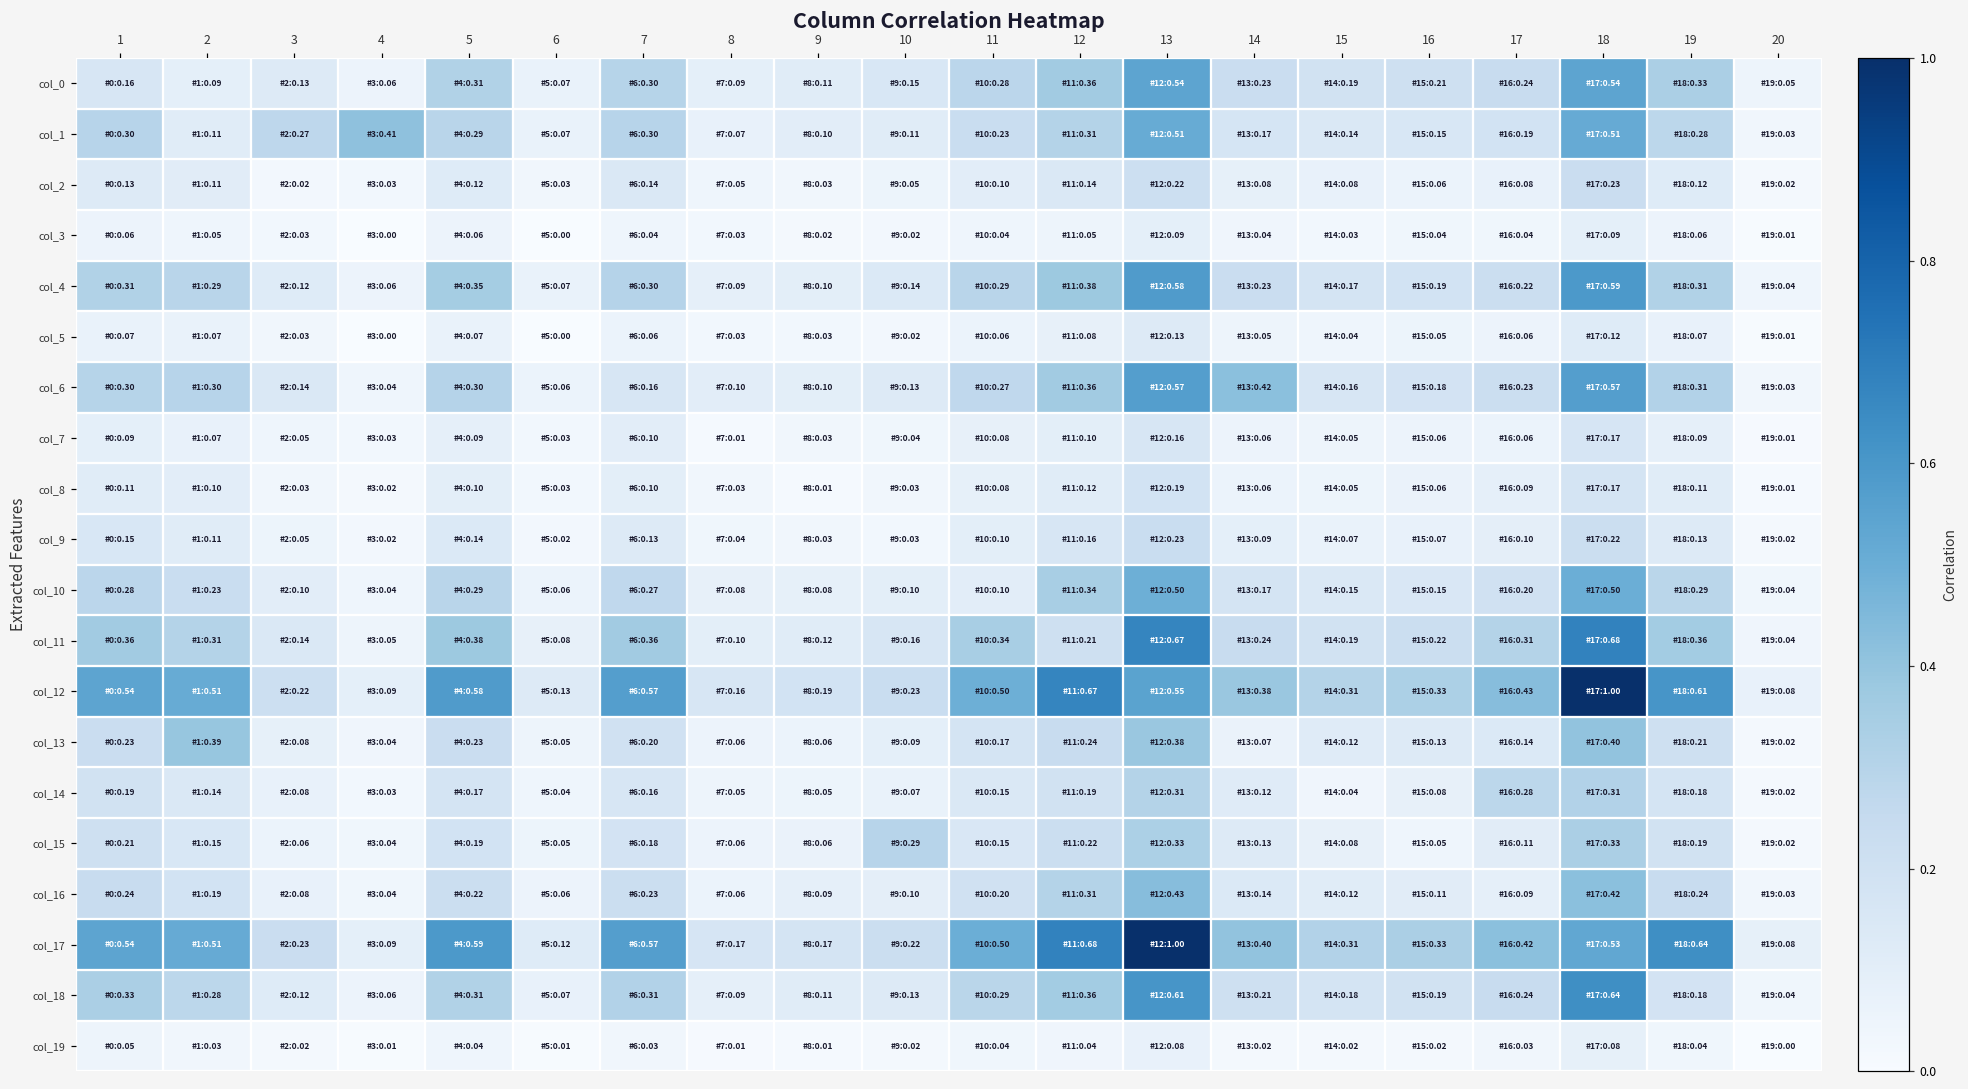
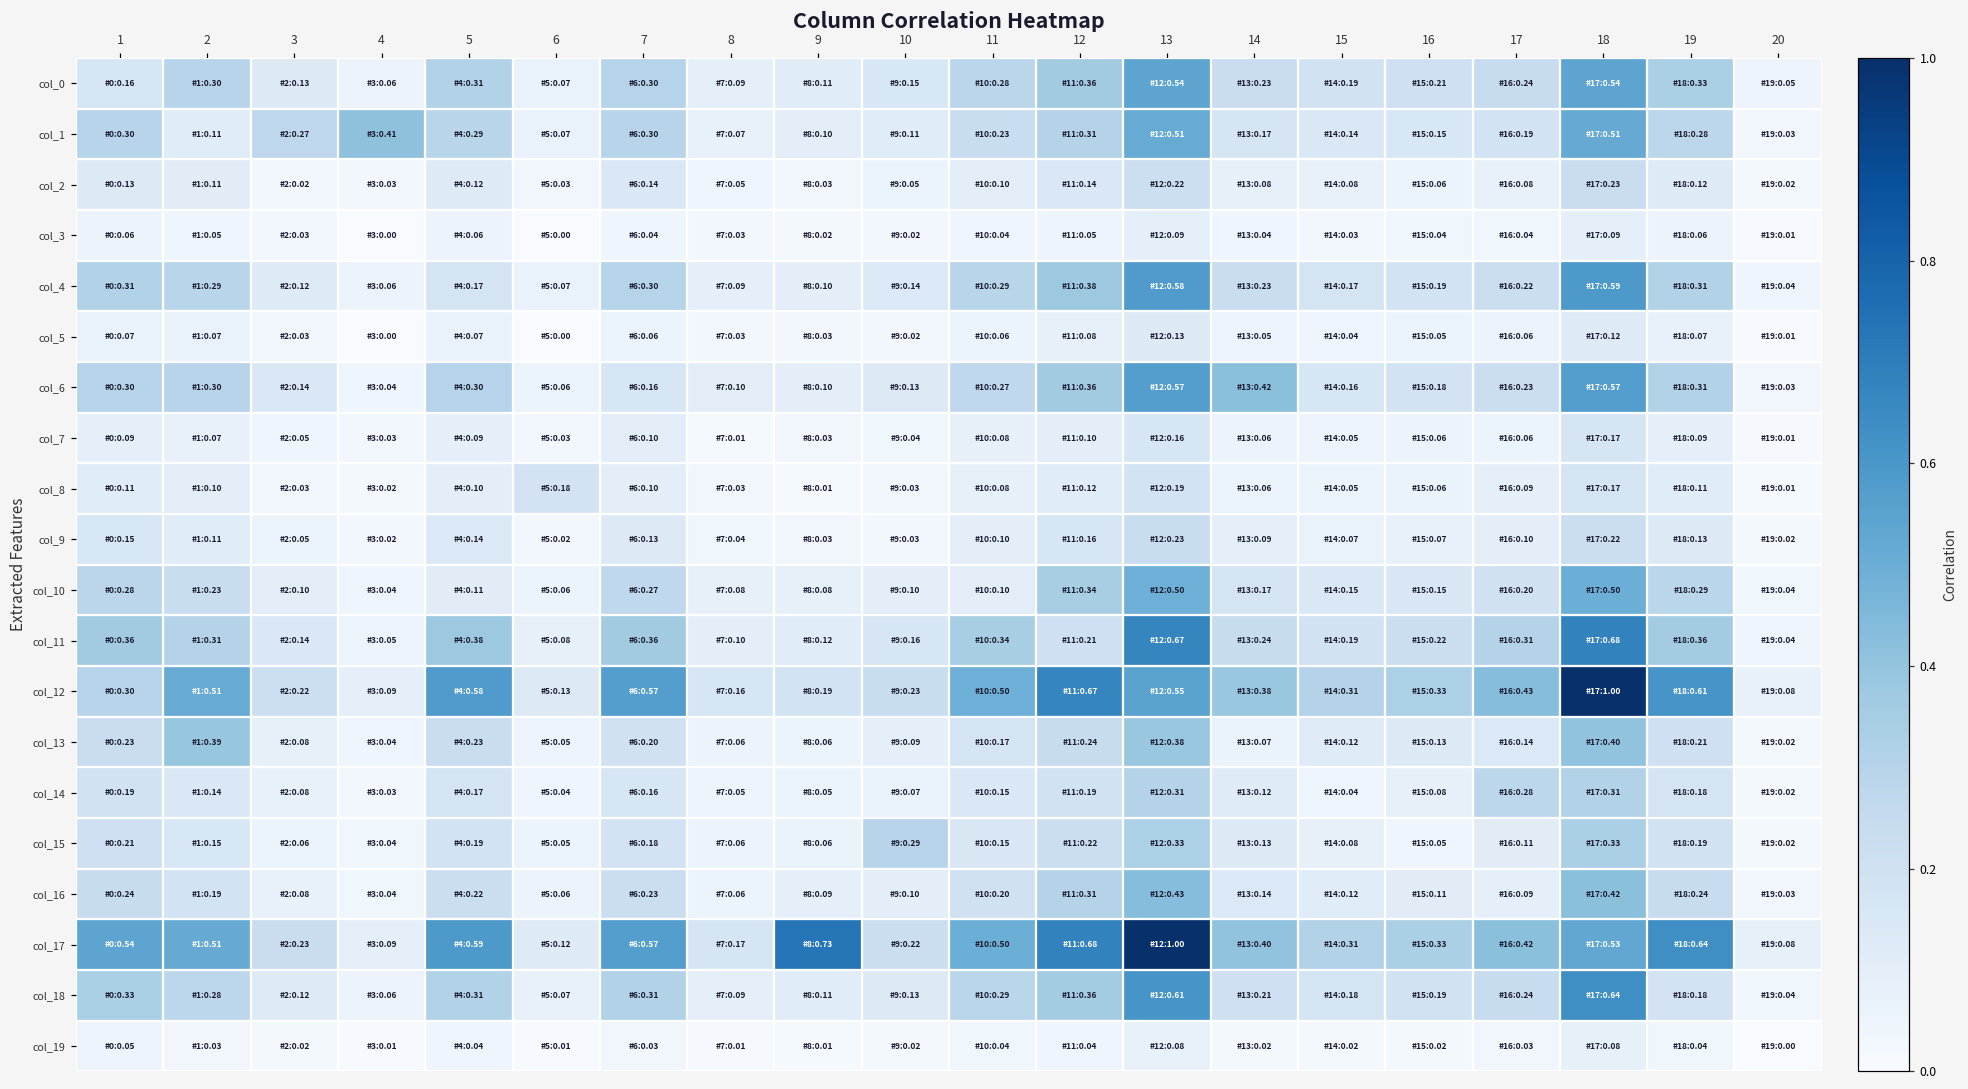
  {
    "col_0": {
-     "2": 0.09
+     "2": 0.30
    },
    "col_4": {
-     "5": 0.35
+     "5": 0.17
    },
    "col_8": {
-     "6": 0.03
+     "6": 0.18
    },
    "col_10": {
-     "5": 0.29
+     "5": 0.11
    },
    "col_12": {
-     "1": 0.54
+     "1": 0.30
    },
    "col_17": {
-     "9": 0.17
+     "9": 0.73
    }
  }
